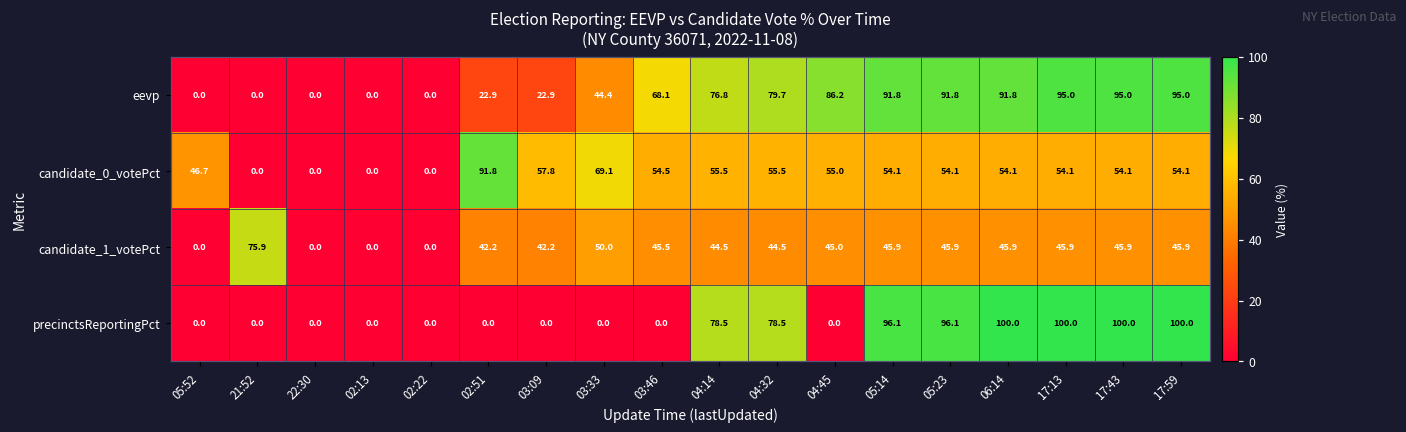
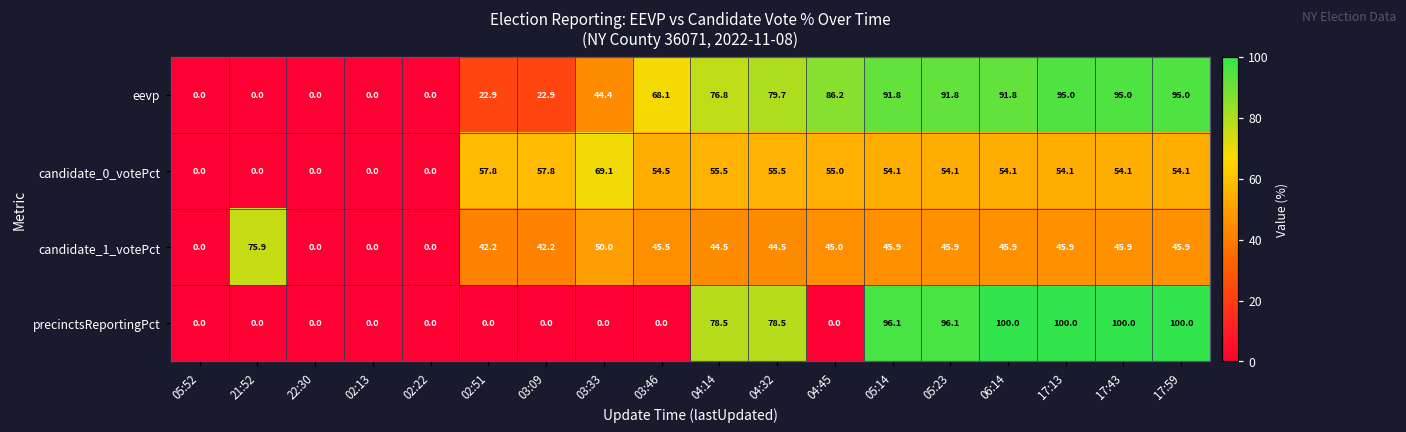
  {
    "eevp": {
      "05:52": 0.0,
      "21:52": 0.0,
      "22:30": 0.0,
      "02:13": 0.0,
      "02:22": 0.0,
      "02:51": 22.9,
      "03:09": 22.9,
      "03:33": 44.4,
      "03:46": 68.1,
      "04:14": 76.8,
      "04:32": 79.7,
      "04:45": 86.2,
      "05:14": 91.8,
      "05:23": 91.8,
      "06:14": 91.8,
      "17:13": 95.0,
      "17:43": 95.0,
      "17:59": 95.0
    },
    "candidate_0_votePct": {
-     "05:52": 46.7,
+     "05:52": 0.0,
      "21:52": 0.0,
      "22:30": 0.0,
      "02:13": 0.0,
      "02:22": 0.0,
-     "02:51": 91.8,
+     "02:51": 57.8,
      "03:09": 57.8,
      "03:33": 69.1,
      "03:46": 54.5,
      "04:14": 55.5,
      "04:32": 55.5,
      "04:45": 55.0,
      "05:14": 54.1,
      "05:23": 54.1,
      "06:14": 54.1,
      "17:13": 54.1,
      "17:43": 54.1,
      "17:59": 54.1
    },
    "candidate_1_votePct": {
      "05:52": 0.0,
      "21:52": 75.9,
      "22:30": 0.0,
      "02:13": 0.0,
      "02:22": 0.0,
      "02:51": 42.2,
      "03:09": 42.2,
      "03:33": 50.0,
      "03:46": 45.5,
      "04:14": 44.5,
      "04:32": 44.5,
      "04:45": 45.0,
      "05:14": 45.9,
      "05:23": 45.9,
      "06:14": 45.9,
      "17:13": 45.9,
      "17:43": 45.9,
      "17:59": 45.9
    },
    "precinctsReportingPct": {
      "05:52": 0.0,
      "21:52": 0.0,
      "22:30": 0.0,
      "02:13": 0.0,
      "02:22": 0.0,
      "02:51": 0.0,
      "03:09": 0.0,
      "03:33": 0.0,
      "03:46": 0.0,
      "04:14": 78.5,
      "04:32": 78.5,
      "04:45": 0.0,
      "05:14": 96.1,
      "05:23": 96.1,
      "06:14": 100.0,
      "17:13": 100.0,
      "17:43": 100.0,
      "17:59": 100.0
    }
  }
